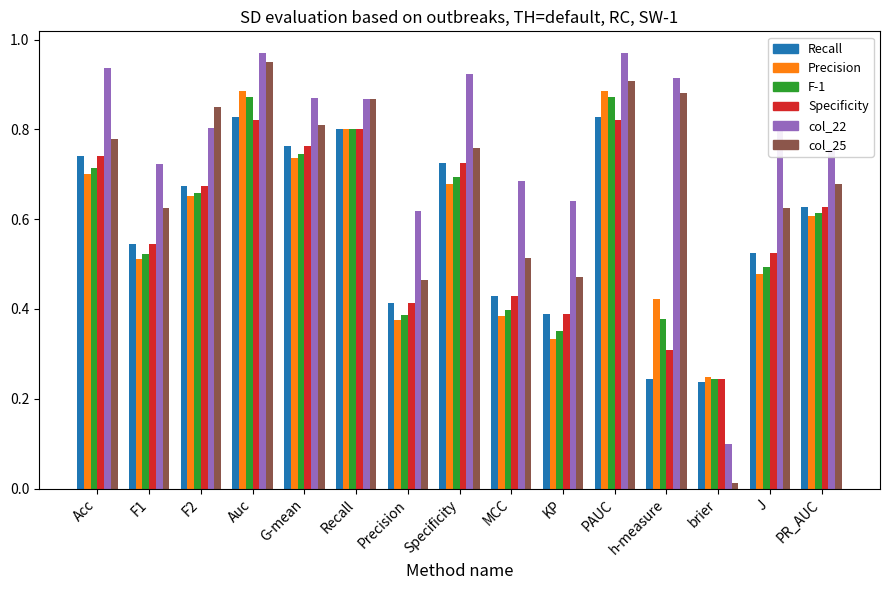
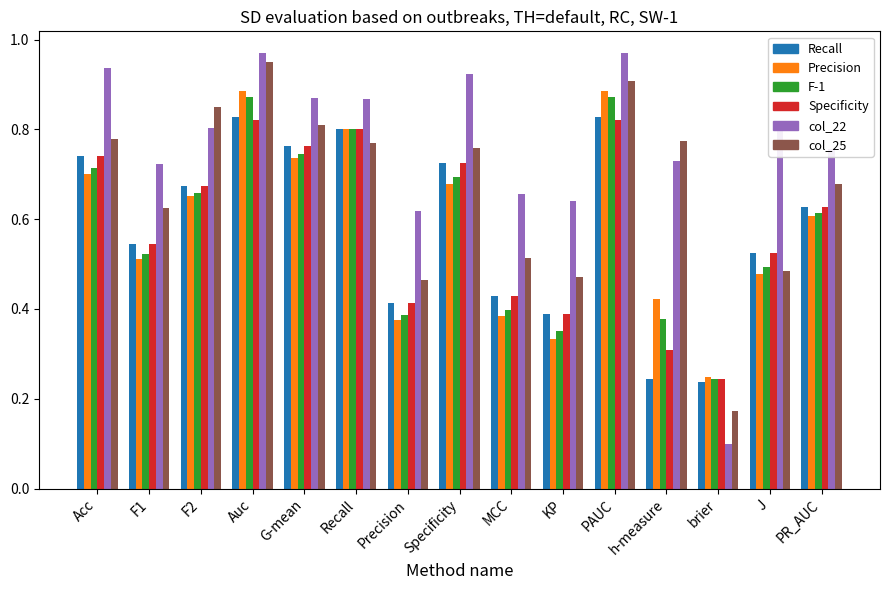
  {
    "col_22": {
      "Acc": 0.94,
      "F1": 0.72,
      "F2": 0.80,
      "Auc": 0.97,
      "G-mean": 0.87,
      "Recall": 0.87,
      "Precision": 0.62,
      "Specificity": 0.92,
-     "MCC": 0.68,
+     "MCC": 0.66,
      "KP": 0.64,
      "PAUC": 0.97,
-     "h-measure": 0.91,
+     "h-measure": 0.73,
      "brier": 0.10
    },
    "col_25": {
      "Acc": 0.78,
      "F1": 0.62,
      "F2": 0.85,
      "Auc": 0.95,
      "G-mean": 0.81,
-     "Recall": 0.87,
+     "Recall": 0.77,
      "Precision": 0.46,
      "Specificity": 0.76,
      "MCC": 0.51,
      "KP": 0.47,
      "PAUC": 0.91,
-     "h-measure": 0.88,
-     "brier": 0.01,
-     "J": 0.62,
+     "h-measure": 0.77,
+     "brier": 0.17,
+     "J": 0.49,
      "PR_AUC": 0.68
    }
  }
